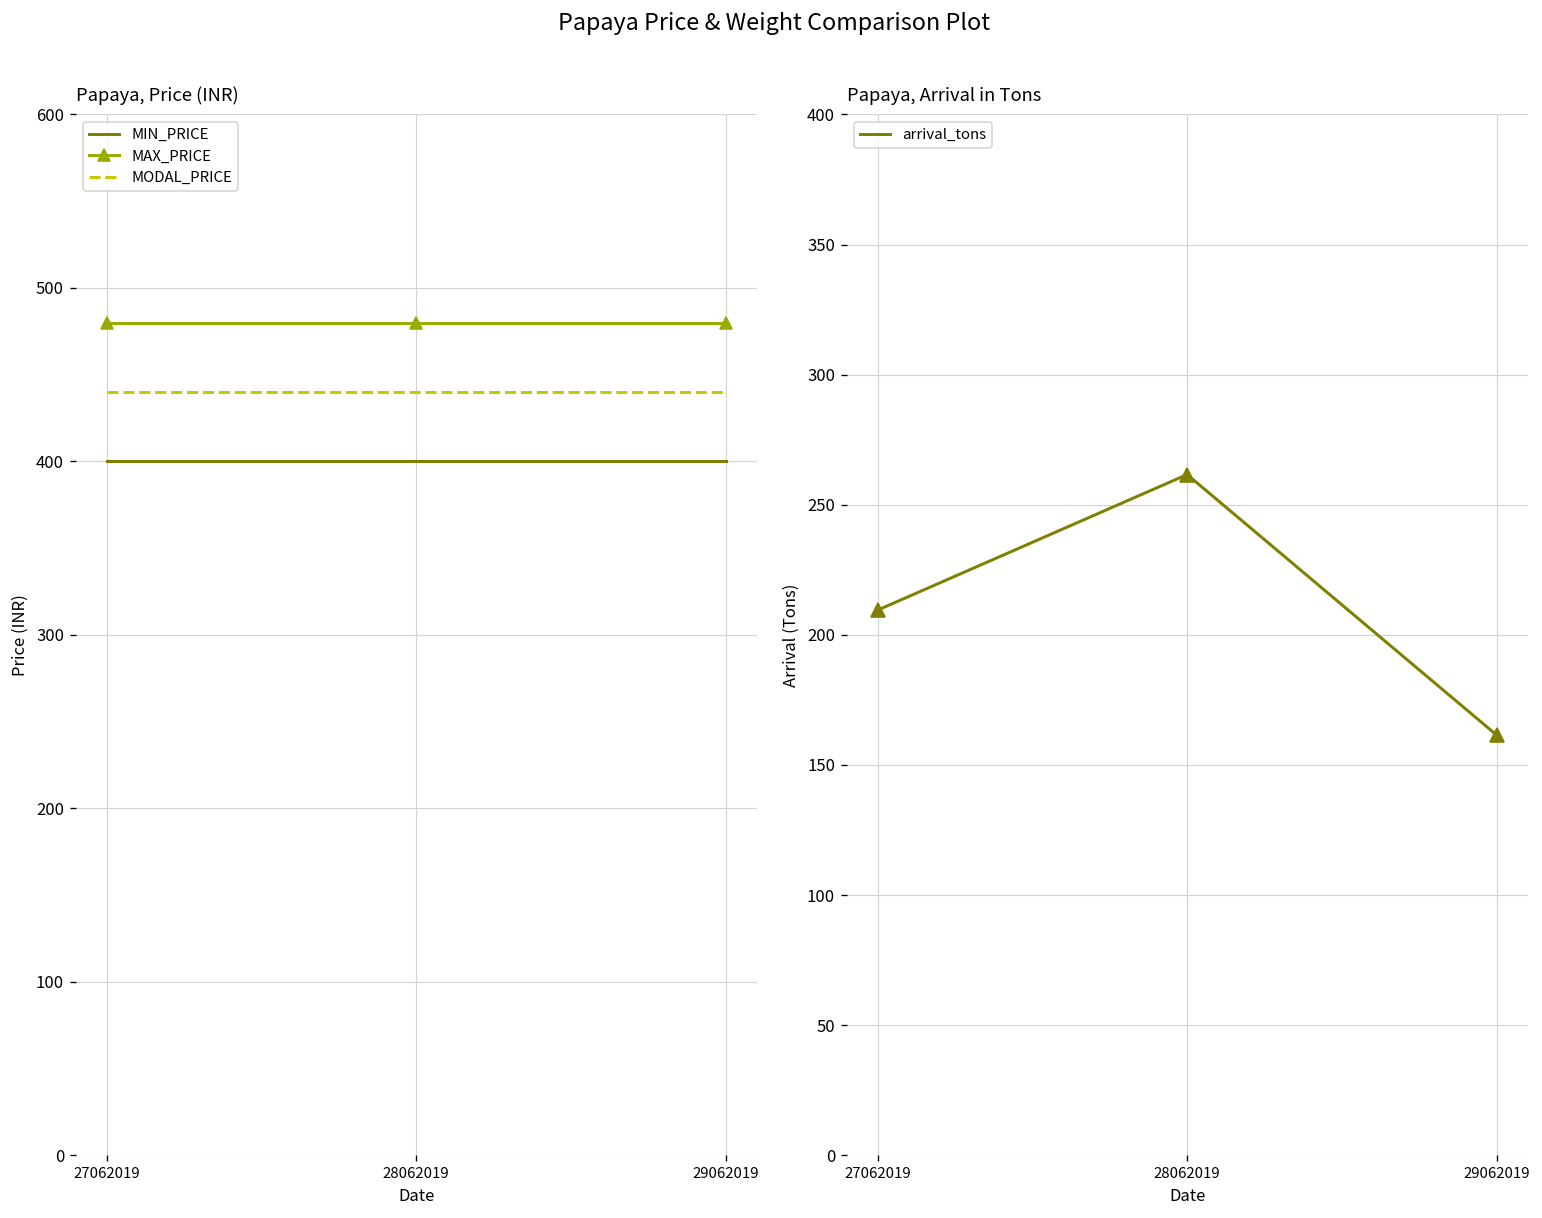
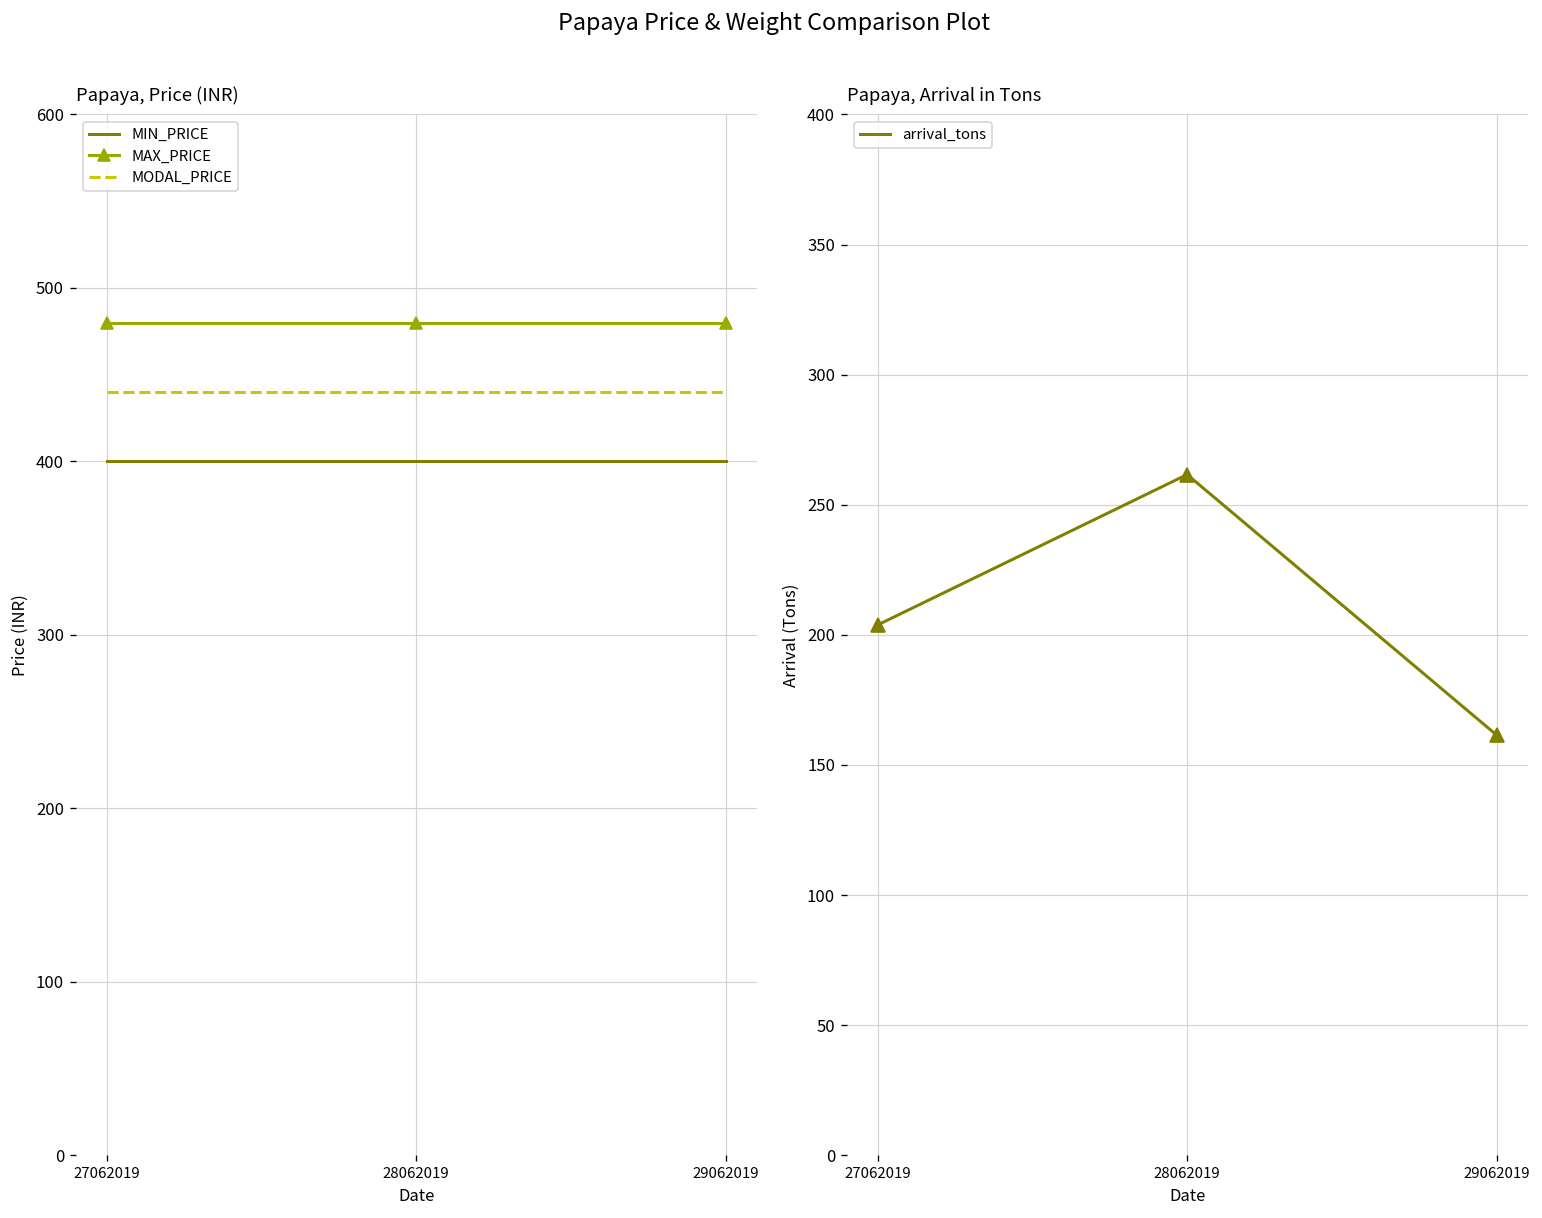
  {
    "Papaya, Arrival in Tons": {
-     "27062019": 210,
+     "27062019": 204,
      "28062019": 262,
      "29062019": 162
    }
  }
